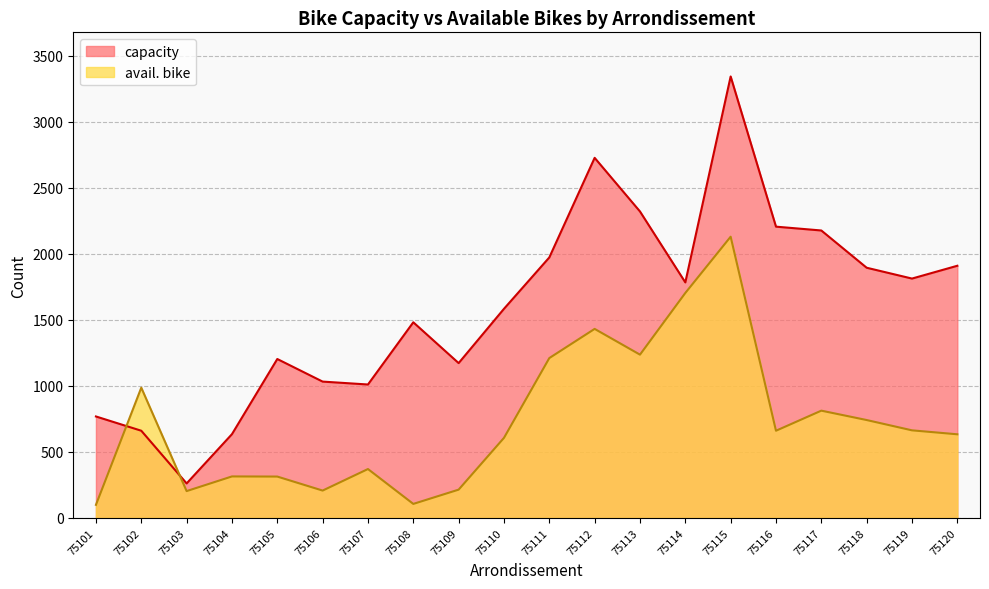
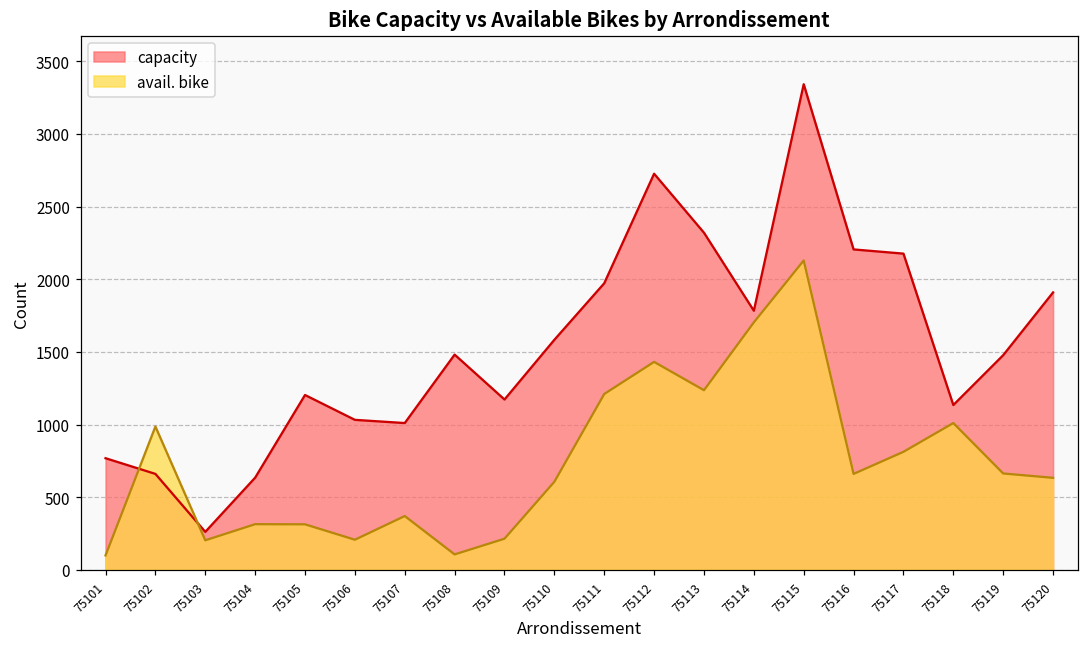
  {
    "capacity": {
      "75101": 770,
      "75102": 660,
      "75103": 260,
      "75104": 630,
      "75105": 1200,
      "75106": 1030,
      "75107": 1010,
      "75108": 1480,
      "75109": 1170,
      "75110": 1580,
      "75111": 1970,
      "75112": 2730,
      "75113": 2320,
      "75114": 1780,
      "75115": 3340,
      "75116": 2210,
      "75117": 2180,
-     "75118": 1890,
-     "75119": 1810,
+     "75118": 1130,
+     "75119": 1480,
      "75120": 1910
    },
    "avail. bike": {
      "75101": 100,
      "75102": 990,
      "75103": 200,
      "75104": 310,
      "75105": 310,
      "75106": 210,
      "75107": 370,
      "75108": 110,
      "75109": 210,
      "75110": 610,
      "75111": 1210,
      "75112": 1430,
      "75113": 1240,
      "75114": 1700,
      "75115": 2130,
      "75116": 660,
      "75117": 810,
-     "75118": 740,
+     "75118": 1010,
      "75119": 660,
      "75120": 630
    }
  }
